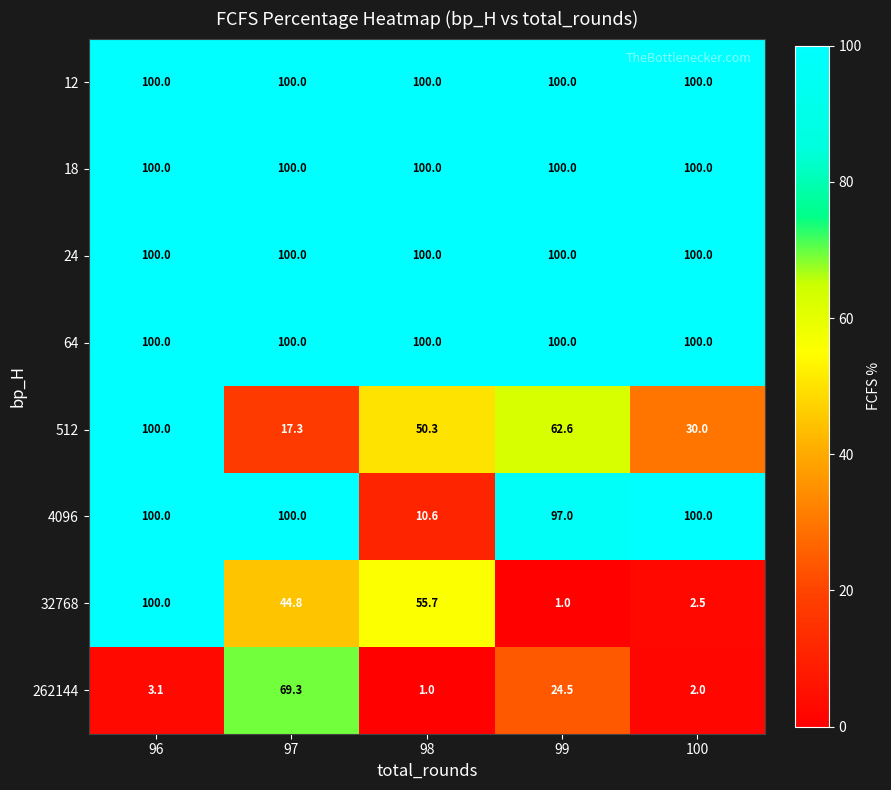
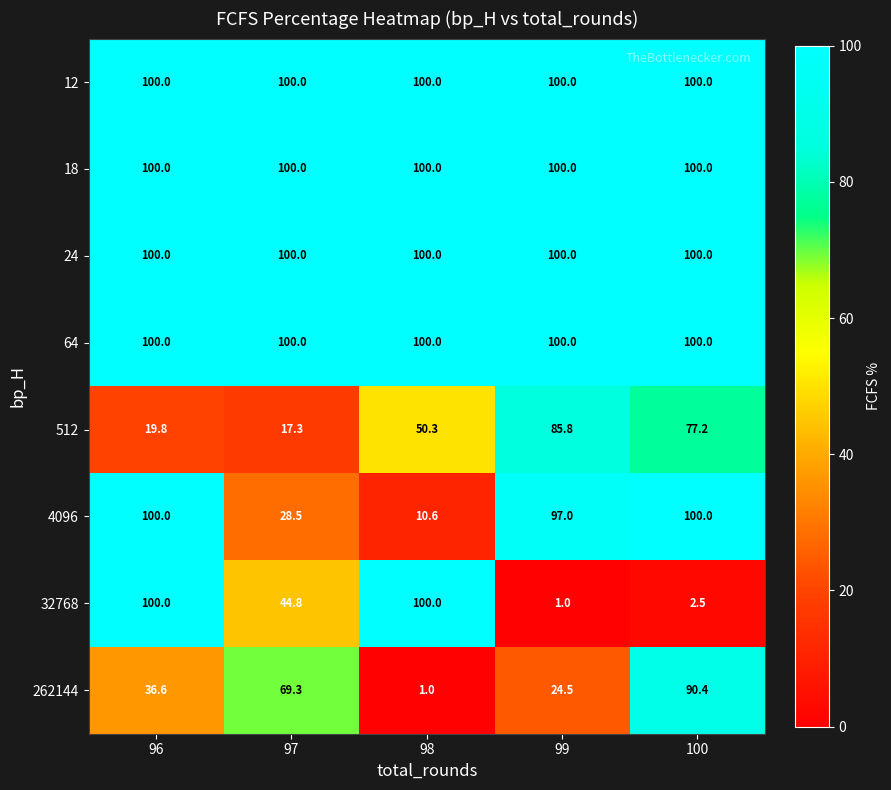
  {
    "12": {
      "96": 100.0,
      "97": 100.0,
      "98": 100.0,
      "99": 100.0
    },
    "18": {
      "96": 100.0,
      "97": 100.0,
      "98": 100.0,
      "99": 100.0,
      "100": 100.0
    },
    "24": {
      "96": 100.0,
      "97": 100.0,
      "98": 100.0,
      "99": 100.0,
      "100": 100.0
    },
    "64": {
      "96": 100.0,
      "97": 100.0,
      "98": 100.0,
      "99": 100.0,
      "100": 100.0
    },
    "512": {
-     "96": 100.0,
+     "96": 19.8,
      "97": 17.3,
      "98": 50.3,
-     "99": 62.6,
-     "100": 30.0
+     "99": 85.8,
+     "100": 77.2
    },
    "4096": {
      "96": 100.0,
-     "97": 100.0,
+     "97": 28.5,
      "98": 10.6,
      "99": 97.0,
      "100": 100.0
    },
    "32768": {
      "96": 100.0,
      "97": 44.8,
-     "98": 55.7,
+     "98": 100.0,
      "99": 1.0,
      "100": 2.5
    },
    "262144": {
-     "96": 3.1,
+     "96": 36.6,
      "97": 69.3,
      "98": 1.0,
      "99": 24.5,
-     "100": 2.0
+     "100": 90.4
    }
  }
